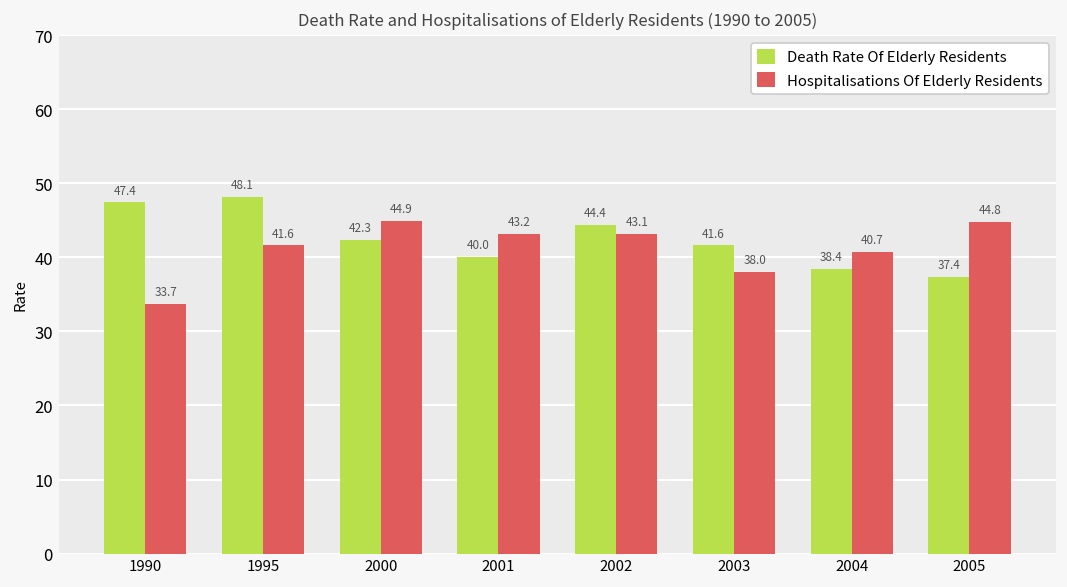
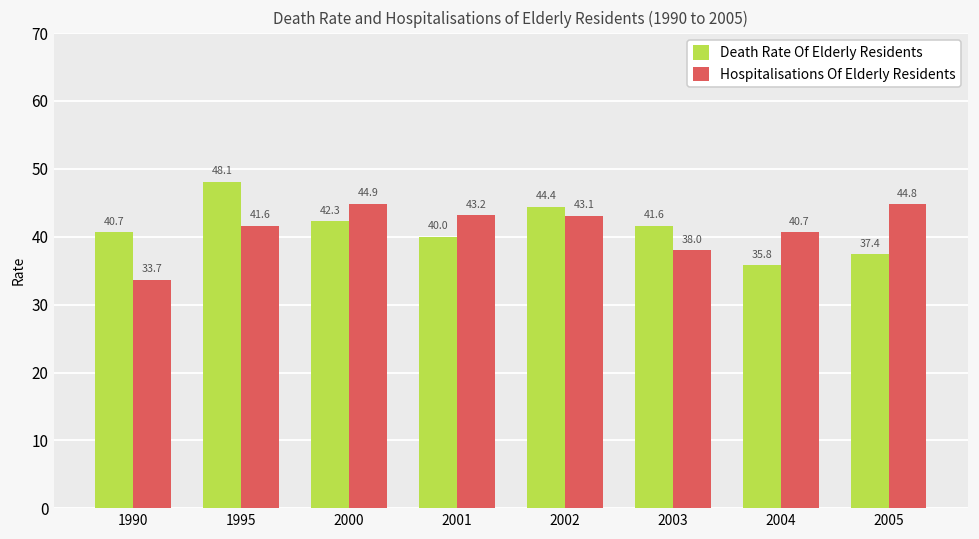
  {
    "Death Rate Of Elderly Residents": {
-     "1990": 47.4,
+     "1990": 40.7,
      "1995": 48.1,
      "2000": 42.3,
      "2001": 40.0,
      "2002": 44.4,
      "2003": 41.6,
-     "2004": 38.4,
+     "2004": 35.8,
      "2005": 37.4
    },
    "Hospitalisations Of Elderly Residents": {
      "1990": 33.7,
      "1995": 41.6,
      "2000": 44.9,
      "2001": 43.2,
      "2002": 43.1,
      "2003": 38.0,
      "2004": 40.7,
      "2005": 44.8
    }
  }
